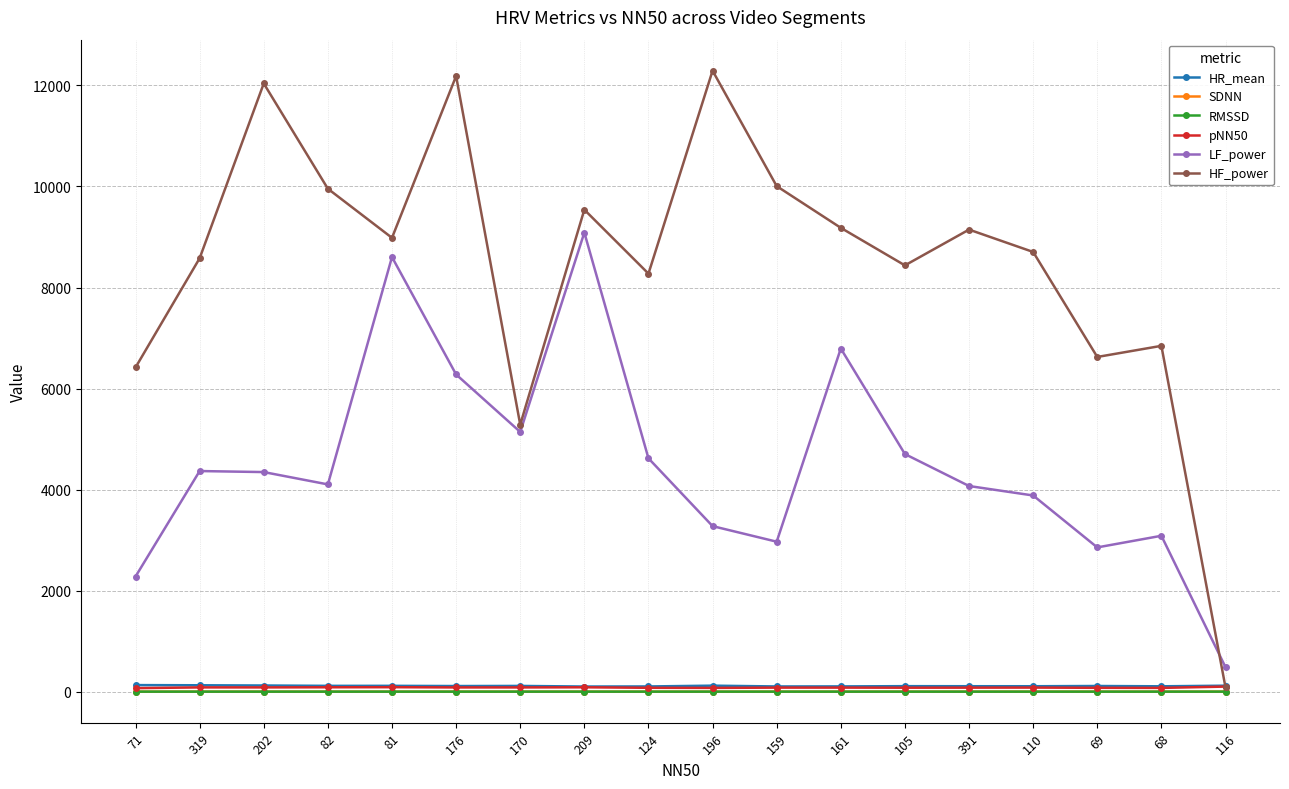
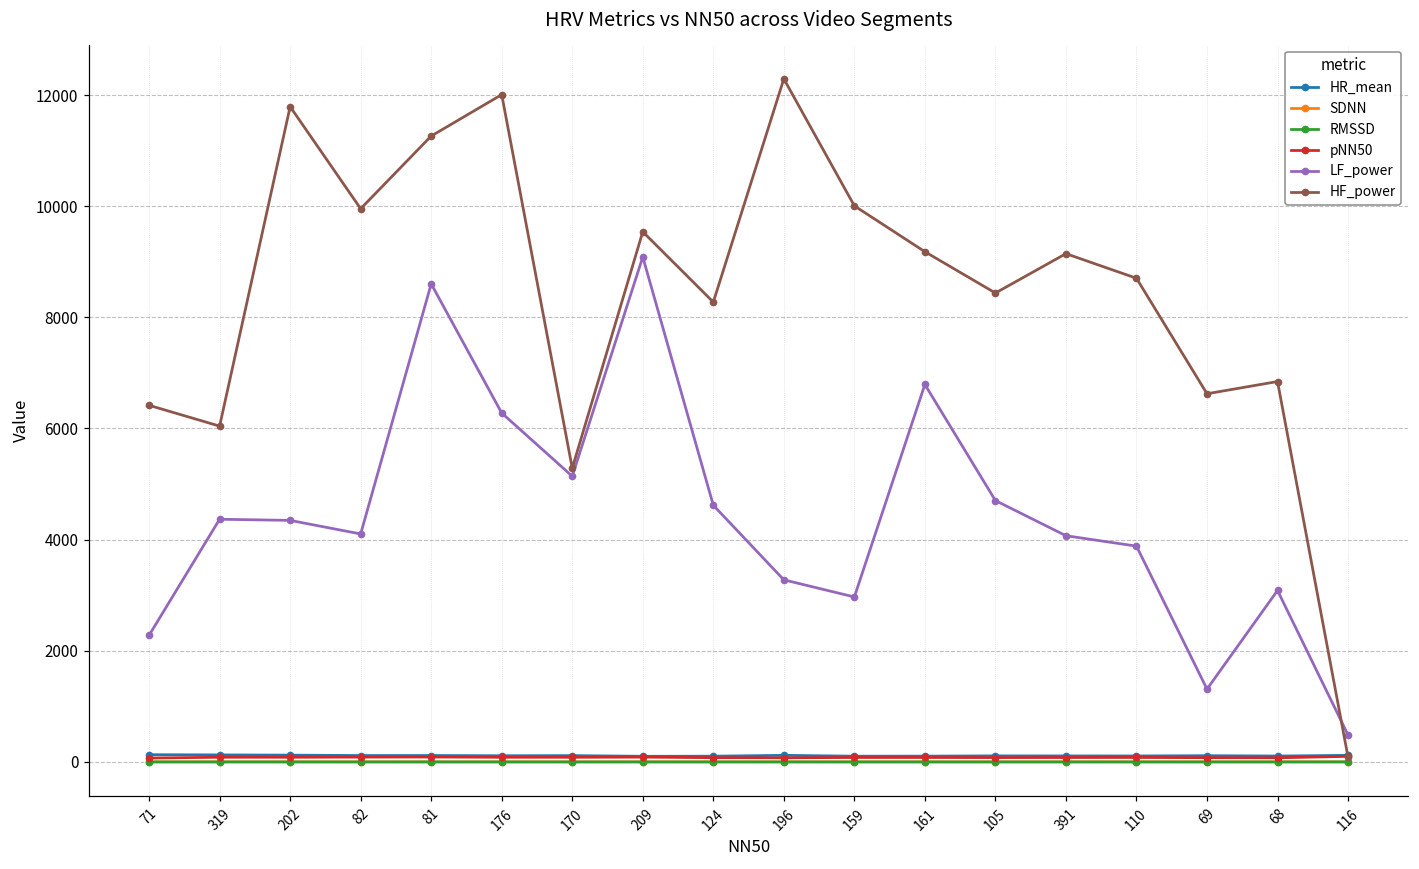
  {
    "HR_mean": {
      "71": 100
    },
    "RMSSD": {
      "71": 0,
      "319": 0,
      "202": 0,
      "82": 0,
      "81": 0,
      "176": 0,
      "170": 0,
      "209": 0,
      "124": 0,
      "196": 0,
      "159": 0,
      "161": 0,
      "105": 0,
      "391": 0,
      "110": 0,
      "69": 0,
      "68": 0,
      "116": 0
    },
    "pNN50": {
      "71": 100
    },
    "LF_power": {
      "71": 2300,
      "319": 4400,
      "202": 4300,
      "82": 4100,
      "81": 8600,
      "176": 6300,
      "170": 5100,
      "209": 9100,
      "124": 4600,
      "196": 3300,
      "159": 3000,
      "161": 6800,
      "105": 4700,
      "391": 4100,
      "110": 3900,
-     "69": 2900,
+     "69": 1300,
      "68": 3100,
      "116": 500
    },
    "HF_power": {
      "71": 6400,
-     "319": 8600,
-     "202": 12000,
+     "319": 6000,
+     "202": 11800,
      "82": 10000,
-     "81": 9000,
-     "176": 12200,
+     "81": 11300,
+     "176": 12000,
      "170": 5300,
      "209": 9500,
      "124": 8300,
      "196": 12300,
      "159": 10000,
      "161": 9200,
      "105": 8400,
      "391": 9100,
      "110": 8700,
      "69": 6600,
      "68": 6800
    }
  }
